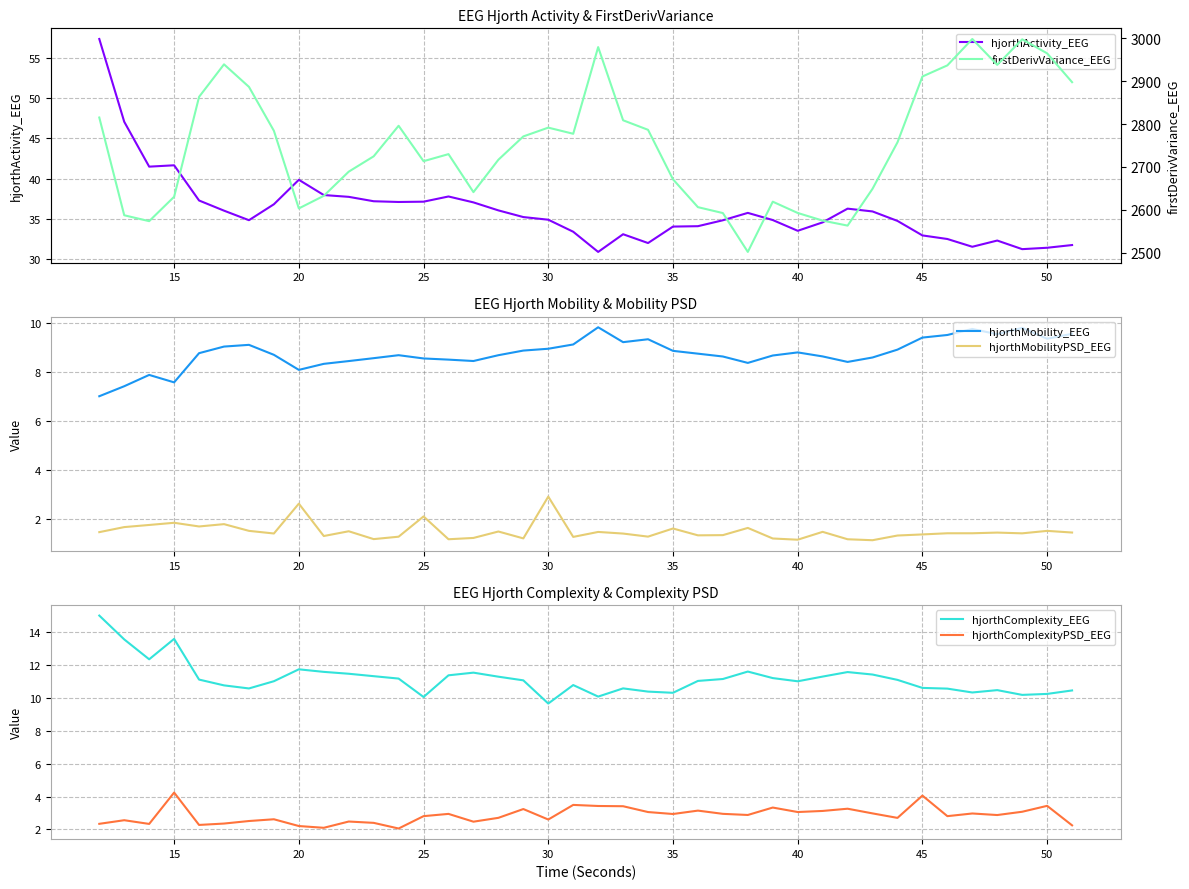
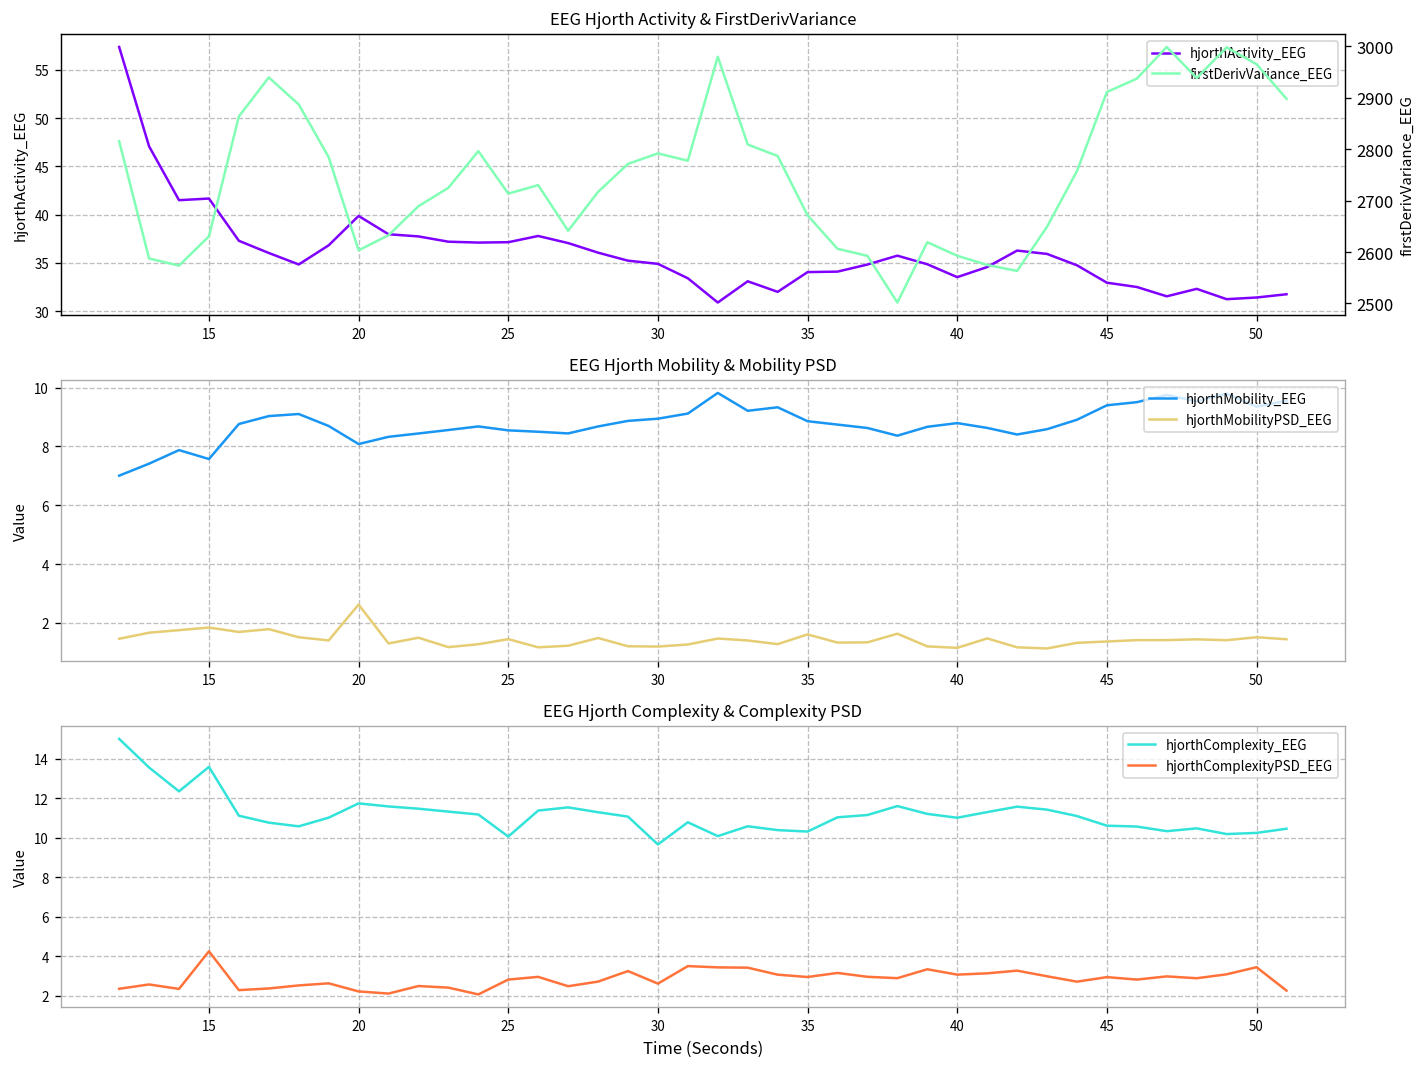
  {
    "EEG Hjorth Mobility & Mobility PSD": {
      "hjorthMobility_EEG": {
        "15": 7.6,
        "20": 8.1,
        "25": 8.5,
        "30": 8.9,
        "35": 8.9,
        "40": 8.8,
        "45": 9.4
      },
      "hjorthMobilityPSD_EEG": {
        "15": 1.8,
        "20": 2.6,
-       "25": 2.1,
-       "30": 2.9,
+       "25": 1.4,
+       "30": 1.2,
        "35": 1.6,
        "40": 1.1,
        "45": 1.4,
        "50": 1.5
      }
    },
    "EEG Hjorth Complexity & Complexity PSD": {
      "hjorthComplexity_EEG": {
        "15": 13.6,
        "20": 11.7,
        "25": 10.1,
        "30": 9.7,
        "35": 10.3,
        "40": 11.0,
        "45": 10.6,
        "50": 10.2
      },
      "hjorthComplexityPSD_EEG": {
        "15": 4.2,
        "20": 2.2,
        "25": 2.8,
        "30": 2.6,
        "35": 2.9,
        "40": 3.1,
-       "45": 4.1,
+       "45": 2.9,
        "50": 3.4
      }
    }
  }
